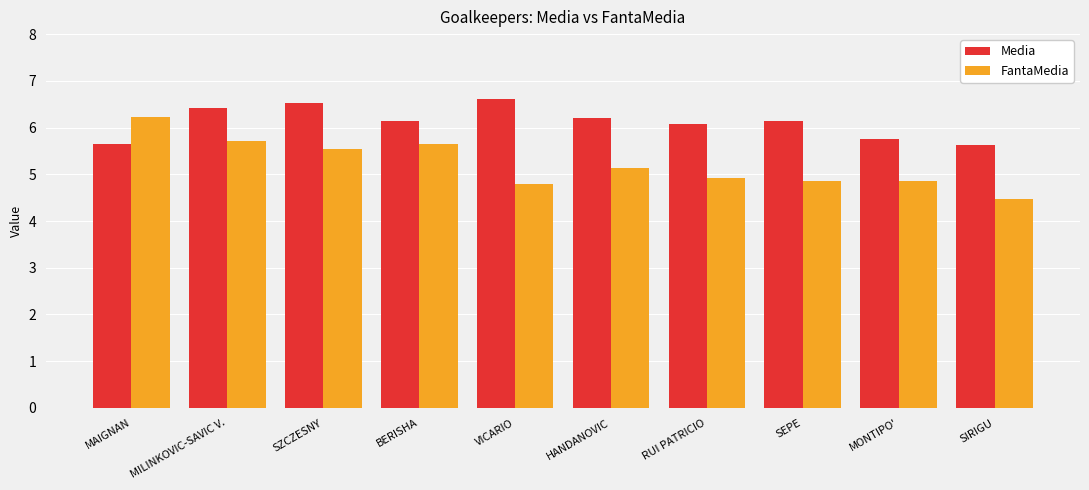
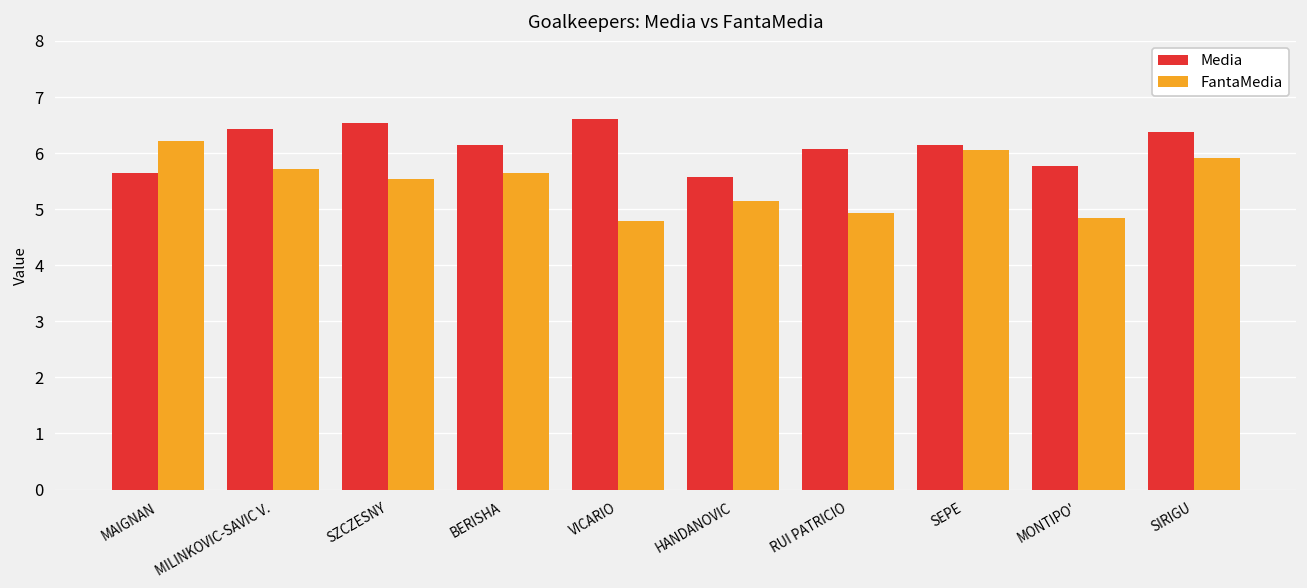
  {
    "Media": {
      "MAIGNAN": 5.6,
      "MILINKOVIC-SAVIC V.": 6.4,
      "SZCZESNY": 6.5,
      "BERISHA": 6.1,
      "VICARIO": 6.6,
-     "HANDANOVIC": 6.2,
+     "HANDANOVIC": 5.6,
      "RUI PATRICIO": 6.1,
      "SEPE": 6.1,
      "MONTIPO'": 5.8,
-     "SIRIGU": 5.6
+     "SIRIGU": 6.4
    },
    "FantaMedia": {
      "MAIGNAN": 6.2,
      "MILINKOVIC-SAVIC V.": 5.7,
      "SZCZESNY": 5.5,
      "BERISHA": 5.6,
      "VICARIO": 4.8,
      "HANDANOVIC": 5.1,
      "RUI PATRICIO": 4.9,
-     "SEPE": 4.9,
+     "SEPE": 6.1,
      "MONTIPO'": 4.8,
-     "SIRIGU": 4.5
+     "SIRIGU": 5.9
    }
  }
